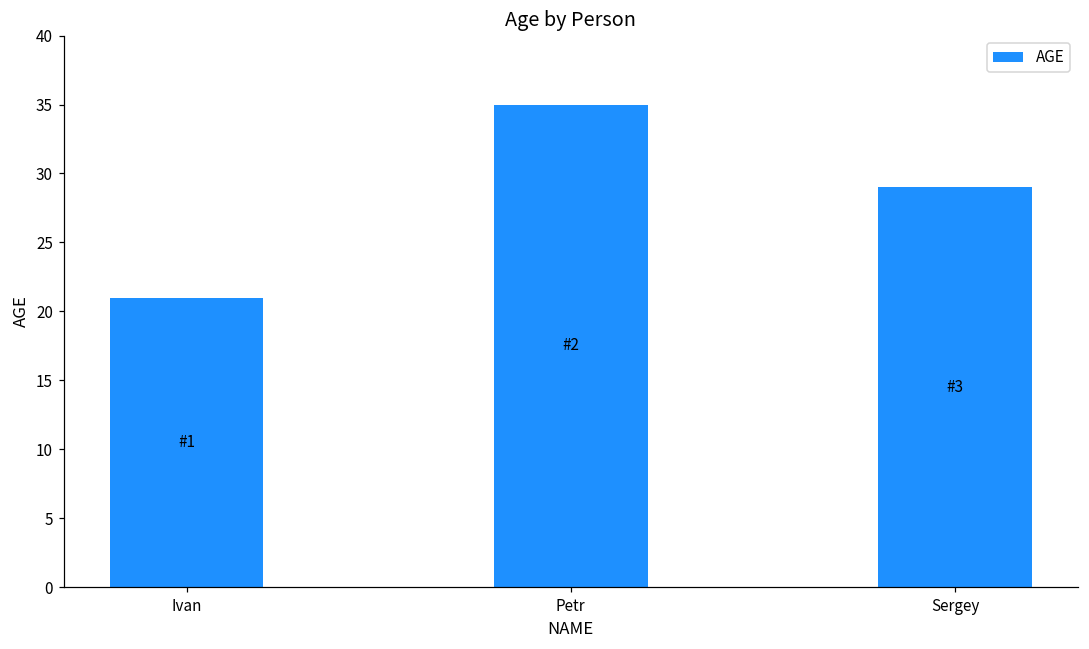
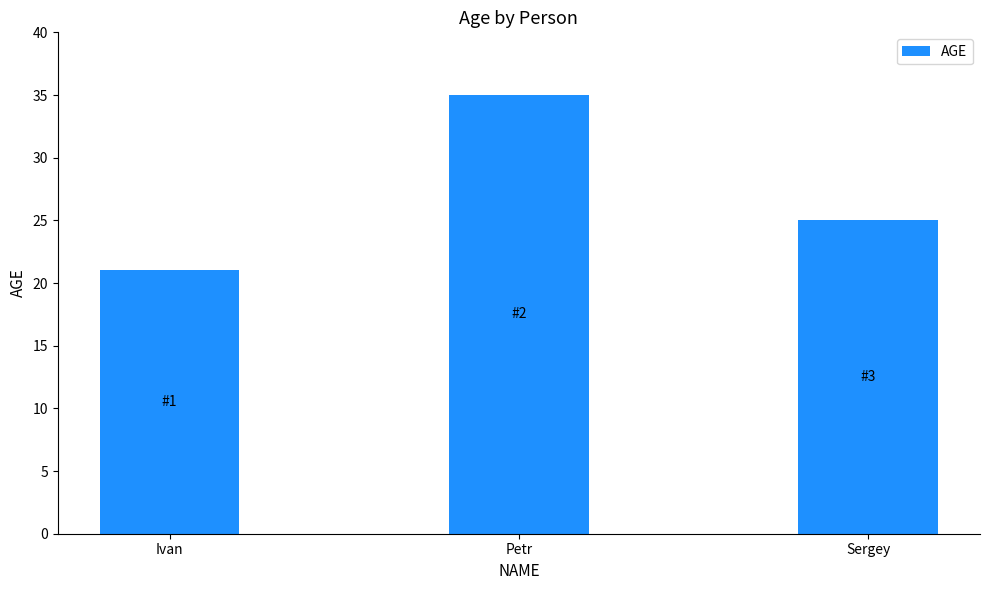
  {
-   "Sergey": 29
+   "Sergey": 25
  }
